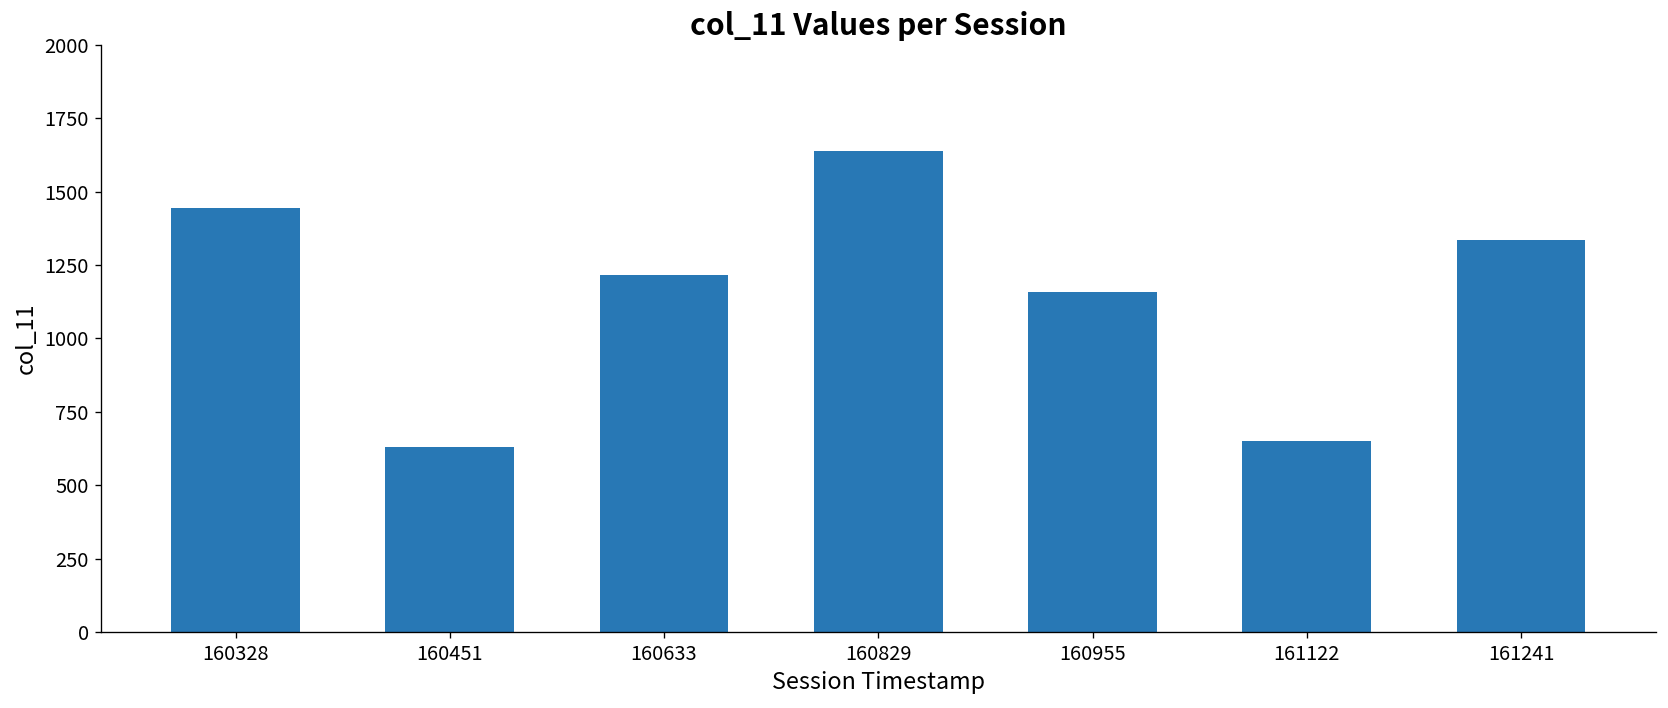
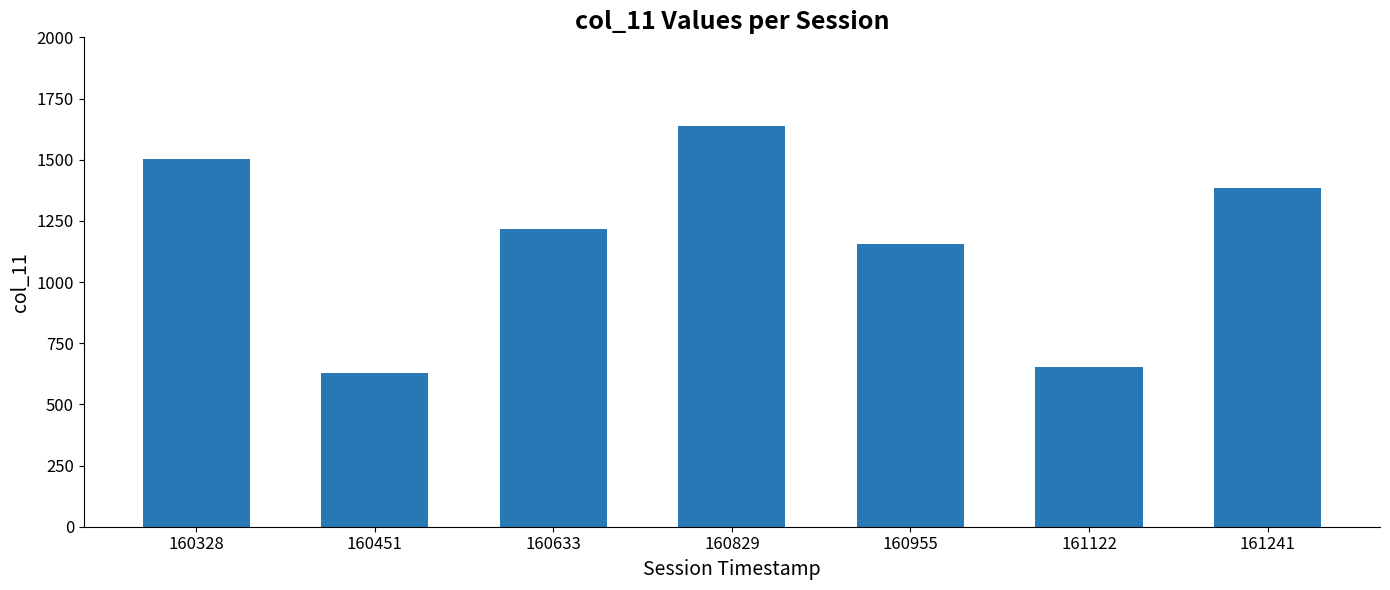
  {
-   "160328": 1450,
+   "160328": 1500,
    "160451": 630,
    "160633": 1220,
    "160829": 1640,
    "160955": 1160,
    "161122": 650,
-   "161241": 1340
+   "161241": 1380
  }
